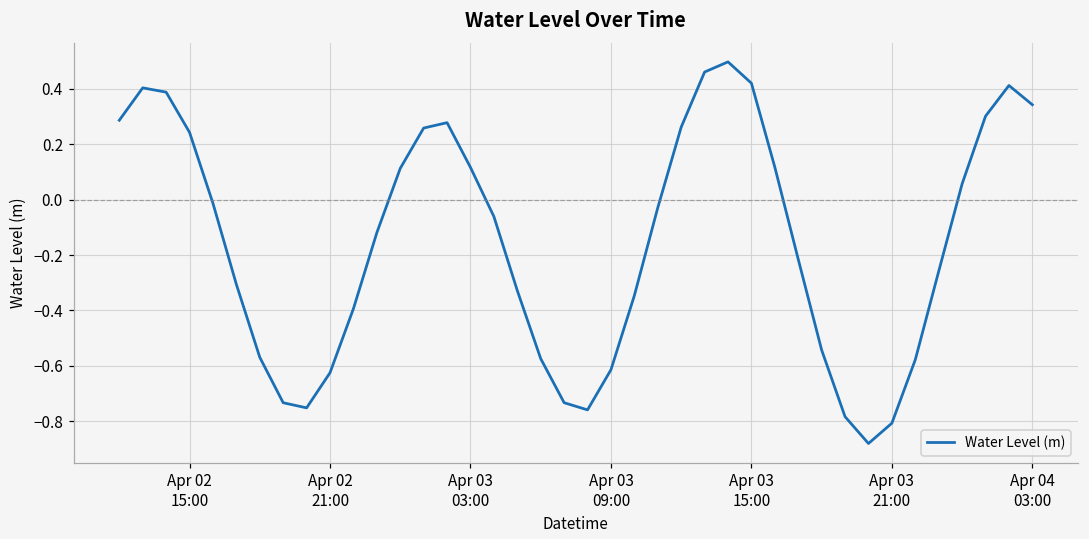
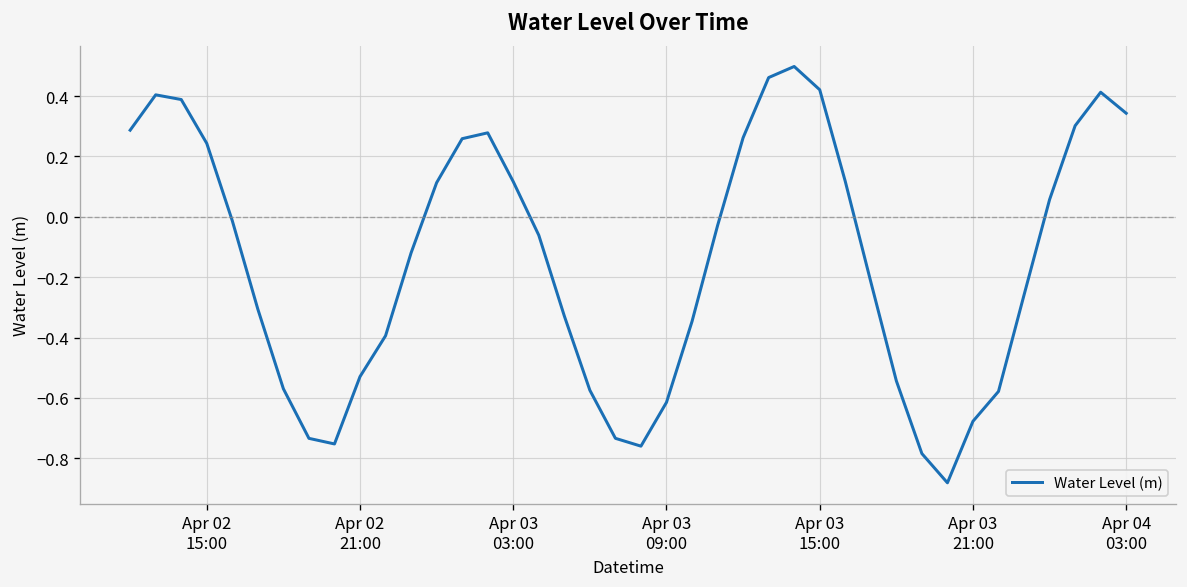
  {
    "Apr 02 15:00": 0.24,
-   "Apr 02 21:00": -0.63,
+   "Apr 02 21:00": -0.53,
    "Apr 03 03:00": 0.12,
    "Apr 03 09:00": -0.61,
    "Apr 03 15:00": 0.42,
-   "Apr 03 21:00": -0.81,
+   "Apr 03 21:00": -0.68,
    "Apr 04 03:00": 0.34
  }
